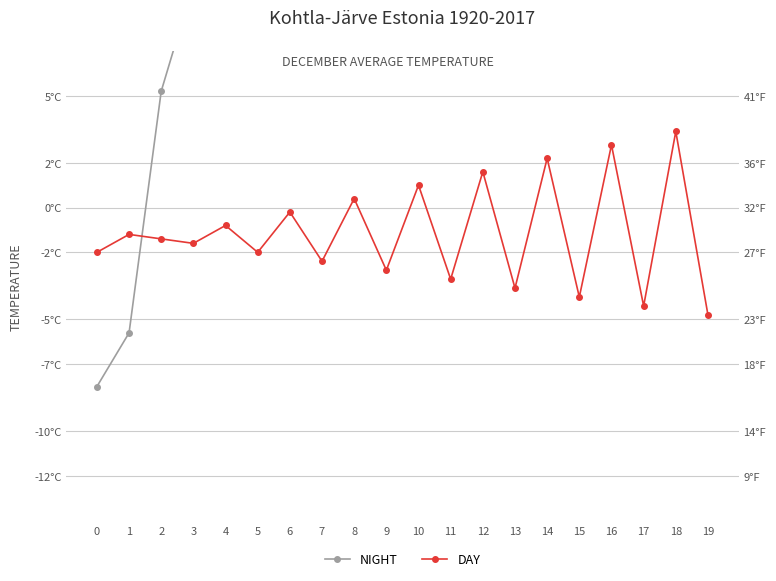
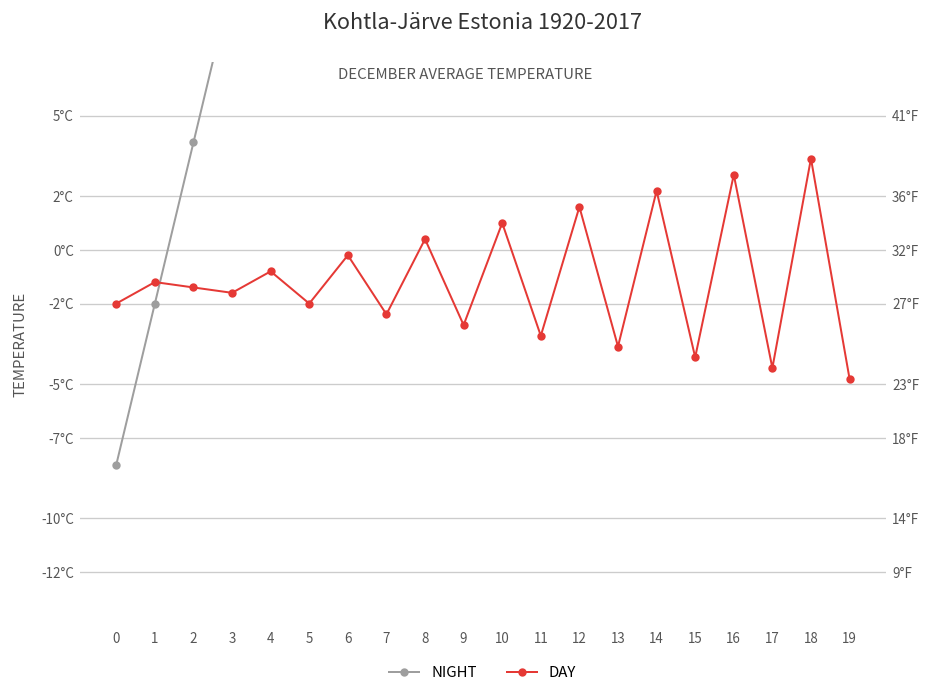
  {
    "NIGHT": {
      "0": "-8.0°C",
-     "1": "-5.6°C",
-     "2": "5.2°C"
+     "1": "-2.0°C",
+     "2": "4.0°C"
    },
    "DAY": {
      "0": "-2.0°C",
      "1": "-1.2°C",
      "2": "-1.4°C",
      "3": "-1.6°C",
      "4": "-0.8°C",
      "5": "-2.0°C",
      "6": "-0.2°C",
      "7": "-2.4°C",
      "8": "0.4°C",
      "9": "-2.8°C",
      "10": "1.0°C",
      "11": "-3.2°C",
      "12": "1.6°C",
      "13": "-3.6°C",
      "14": "2.2°C",
      "15": "-4.0°C",
      "16": "2.8°C",
      "17": "-4.4°C",
      "18": "3.4°C",
      "19": "-4.8°C"
    }
  }
